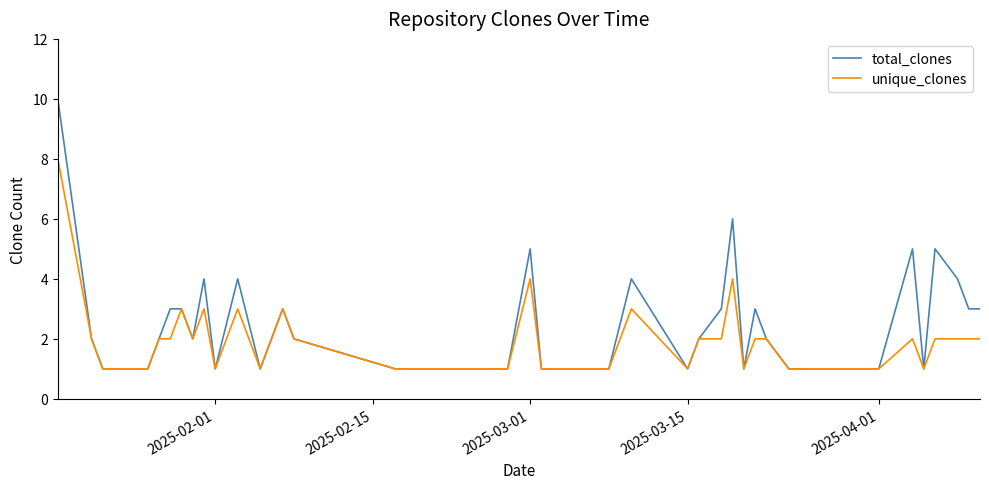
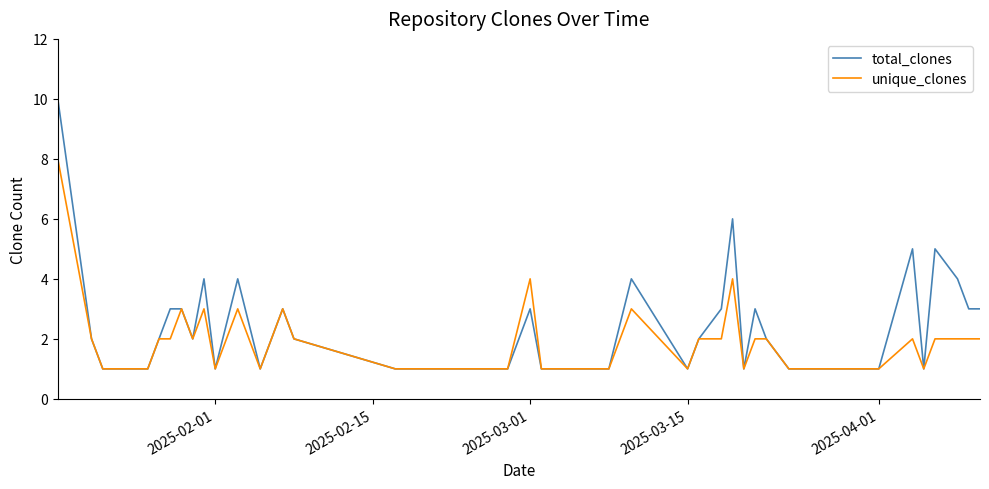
  {
    "total_clones": {
-     "2025-03-01": 5
+     "2025-03-01": 3
    },
    "unique_clones": {
      "2025-03-01": 4
    }
  }
